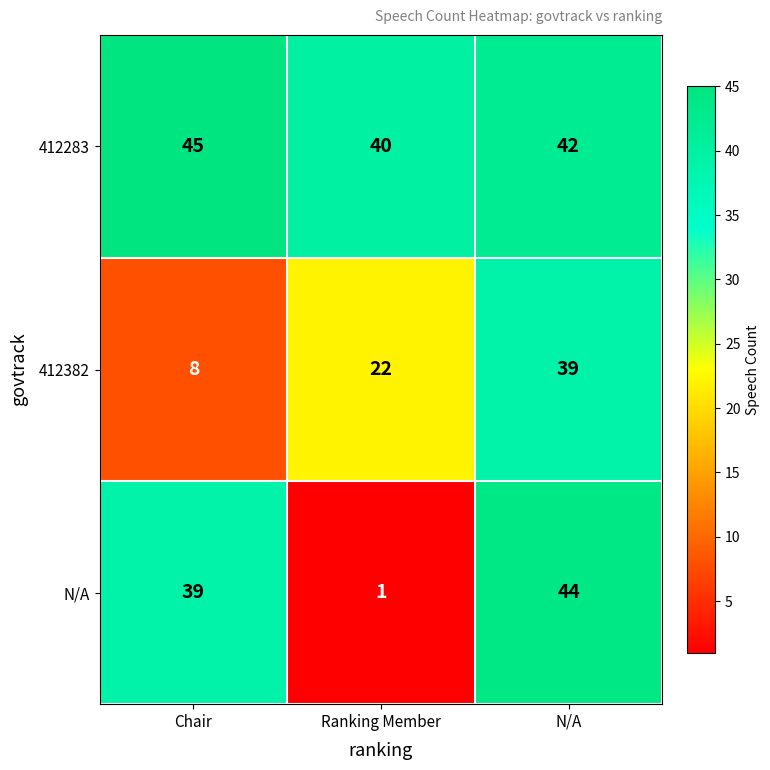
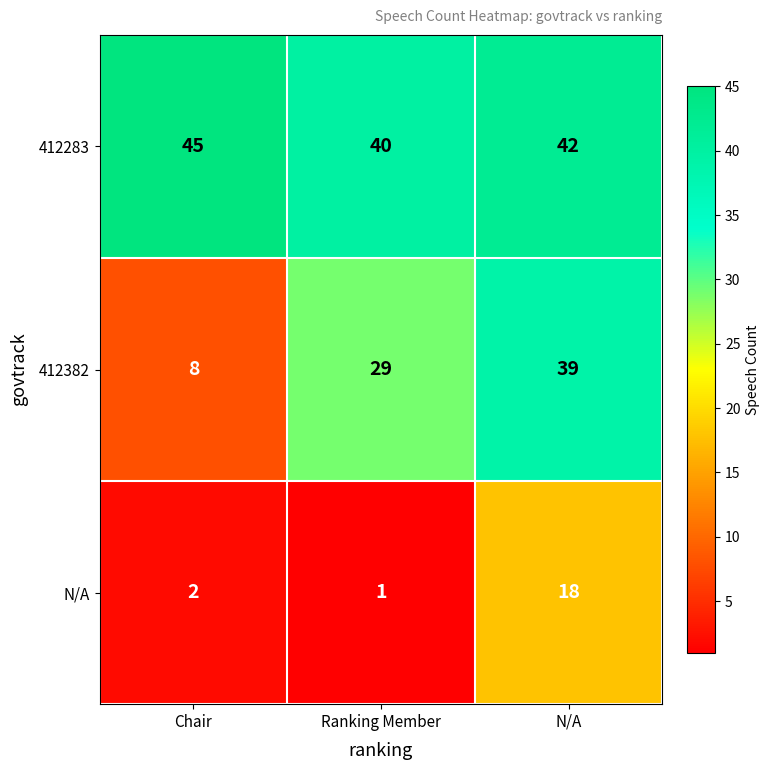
  {
    "412283": {
      "Chair": 45,
      "Ranking Member": 40,
      "N/A": 42
    },
    "412382": {
      "Chair": 8,
-     "Ranking Member": 22,
+     "Ranking Member": 29,
      "N/A": 39
    },
    "N/A": {
-     "Chair": 39,
+     "Chair": 2,
      "Ranking Member": 1,
-     "N/A": 44
+     "N/A": 18
    }
  }
